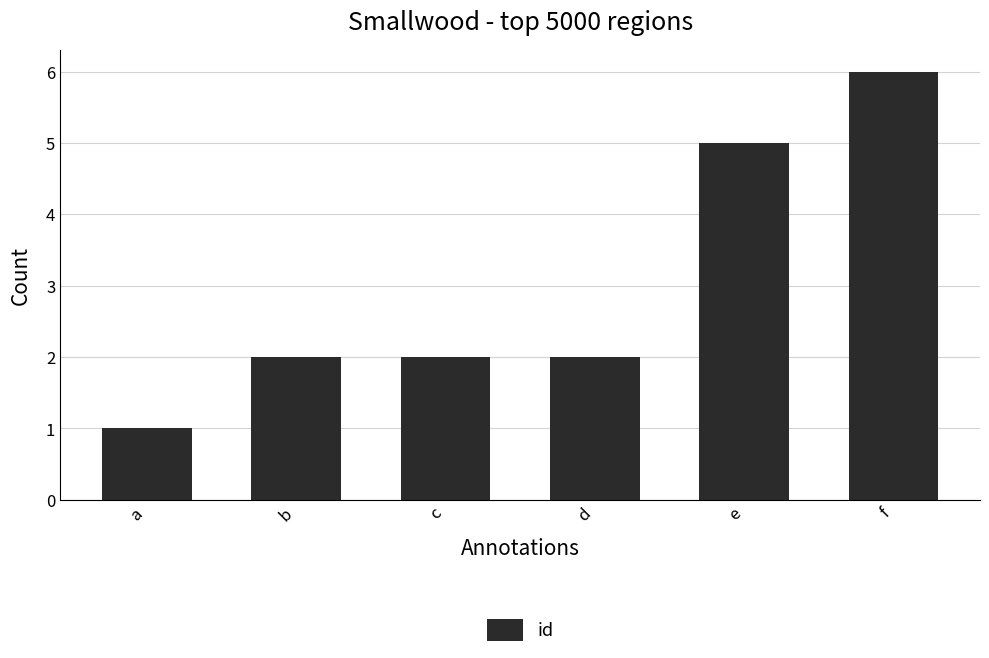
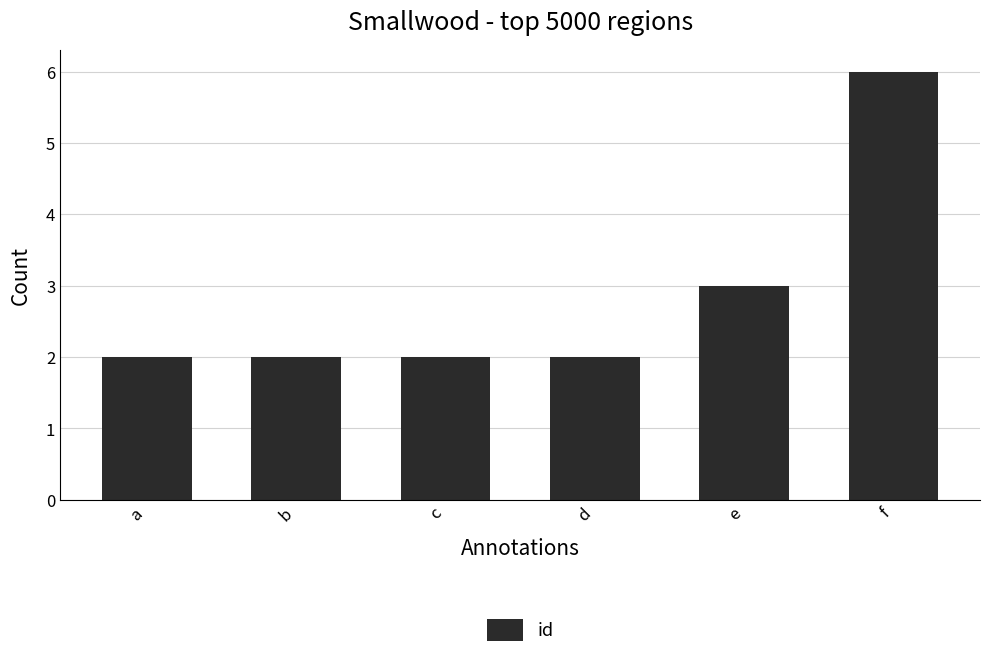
  {
-   "a": 1,
+   "a": 2,
    "b": 2,
    "c": 2,
    "d": 2,
-   "e": 5,
+   "e": 3,
    "f": 6
  }
